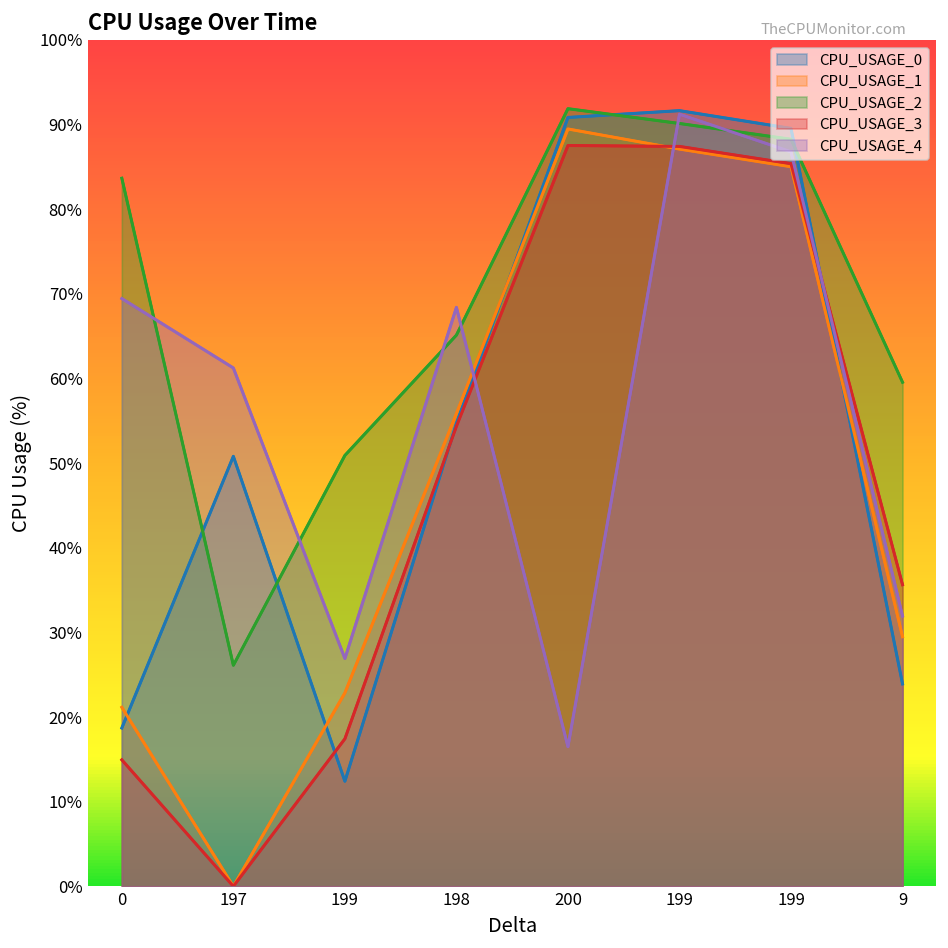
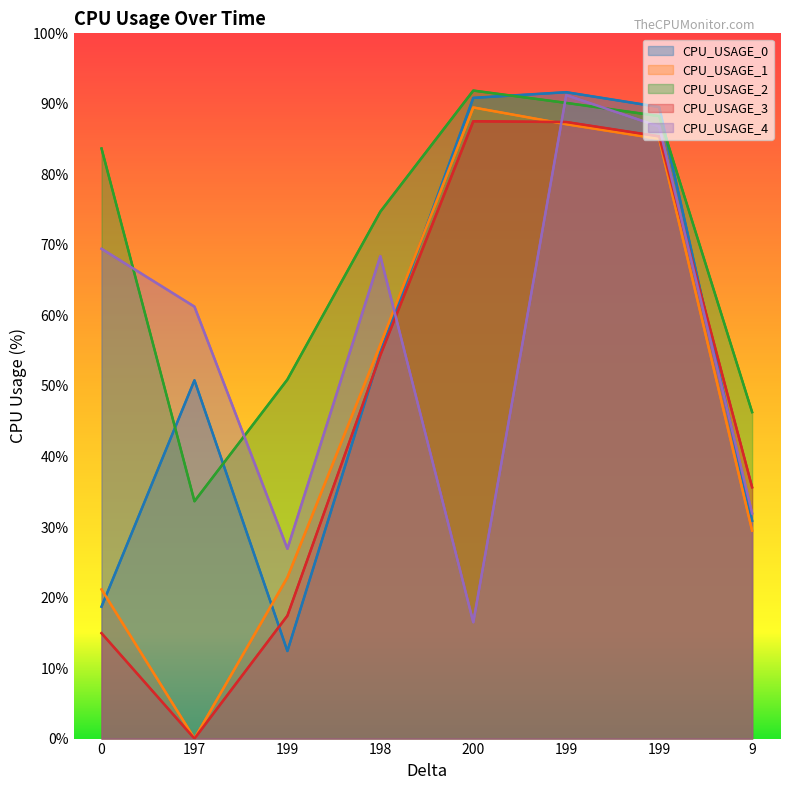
  {
    "CPU_USAGE_0": {
      "0": "19%",
      "197": "51%",
      "200": "91%",
-     "9": "24%"
+     "9": "31%"
    },
    "CPU_USAGE_2": {
      "0": "84%",
-     "197": "26%",
-     "198": "65%",
+     "197": "34%",
+     "198": "75%",
      "200": "92%",
-     "9": "60%"
+     "9": "46%"
    },
    "CPU_USAGE_4": {
      "0": "69%",
      "197": "61%",
      "198": "68%",
      "200": "16%",
      "9": "32%"
    }
  }
